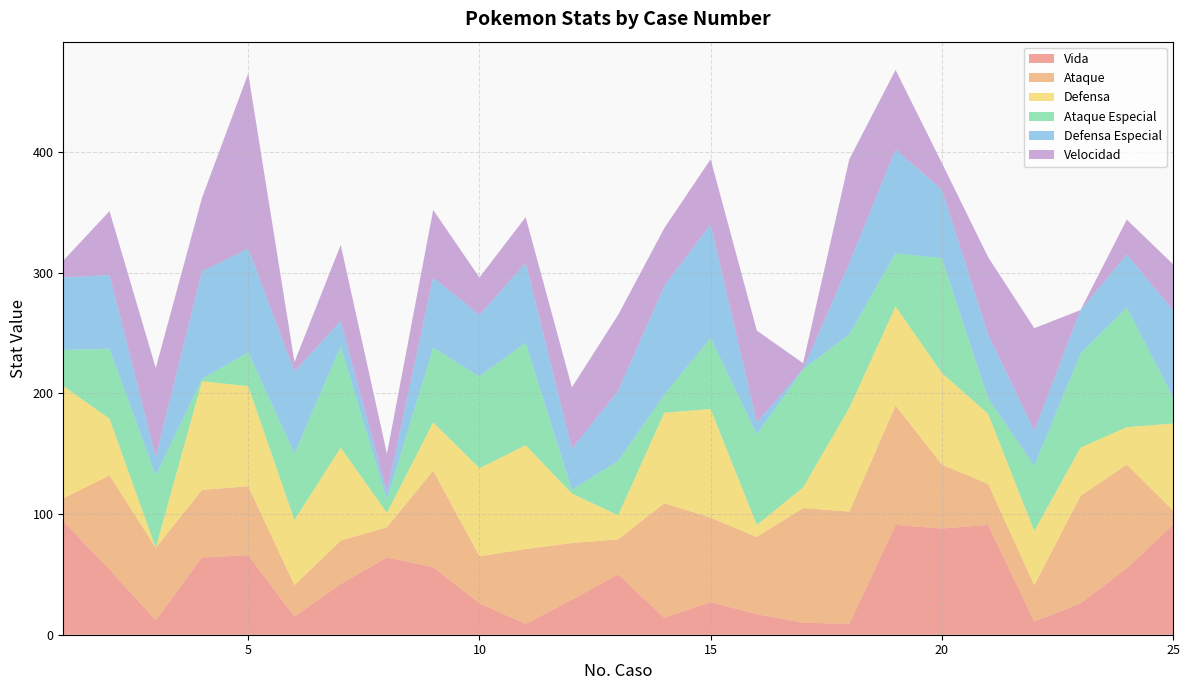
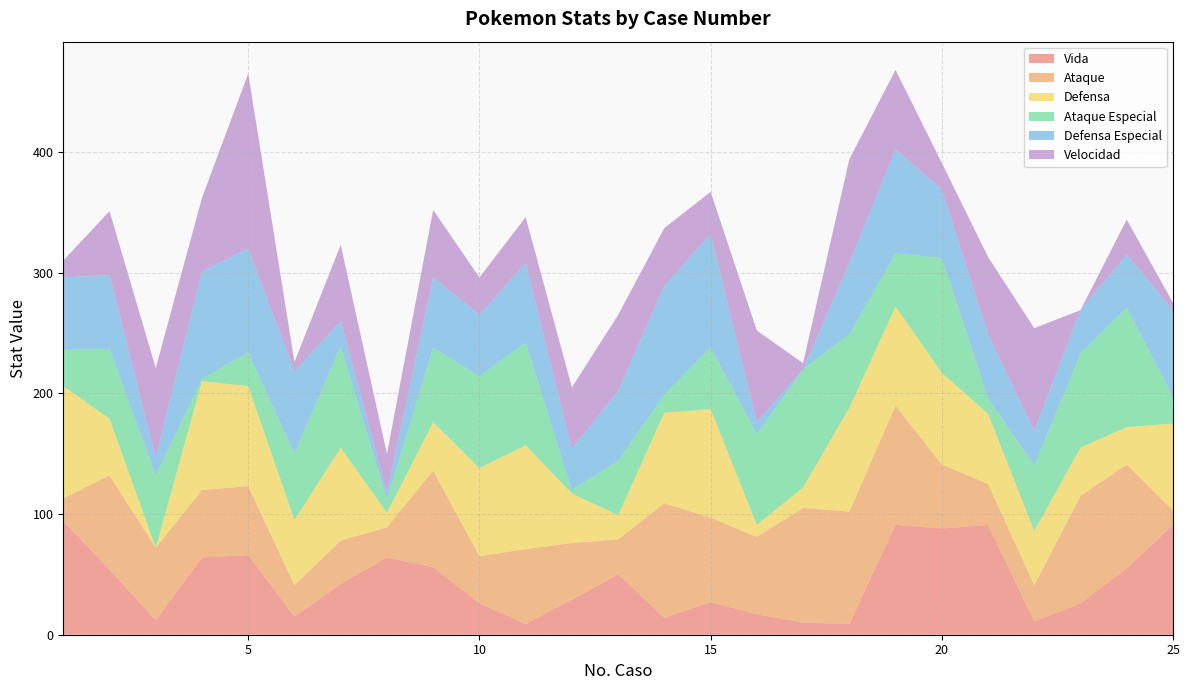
  {
    "Ataque Especial": {
      "5": 28,
      "10": 76,
-     "15": 59,
+     "15": 51,
      "20": 95,
      "25": 22
    },
    "Defensa Especial": {
      "5": 86,
      "10": 51,
      "15": 94,
      "20": 57,
      "25": 72
    },
    "Velocidad": {
      "5": 145,
      "10": 31,
-     "15": 54,
+     "15": 35,
      "20": 22,
-     "25": 38
+     "25": 6
    }
  }
